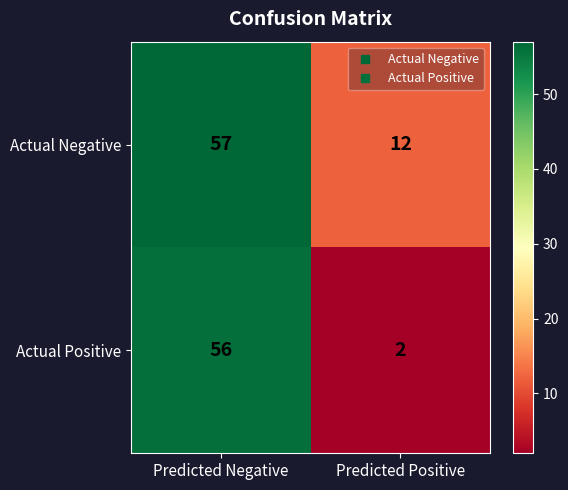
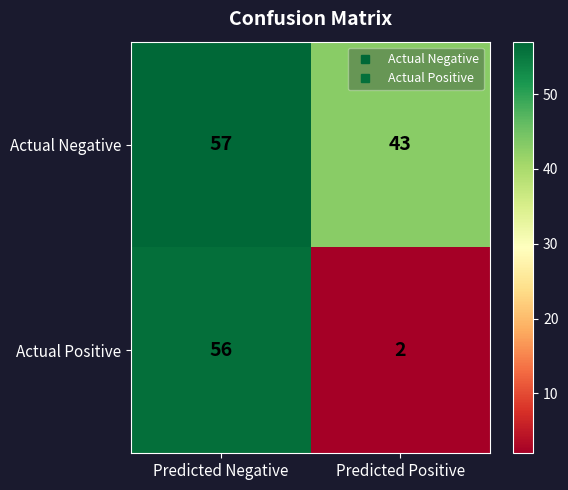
  {
    "Actual Negative": {
      "Predicted Negative": 57,
-     "Predicted Positive": 12
+     "Predicted Positive": 43
    },
    "Actual Positive": {
      "Predicted Negative": 56,
      "Predicted Positive": 2
    }
  }
